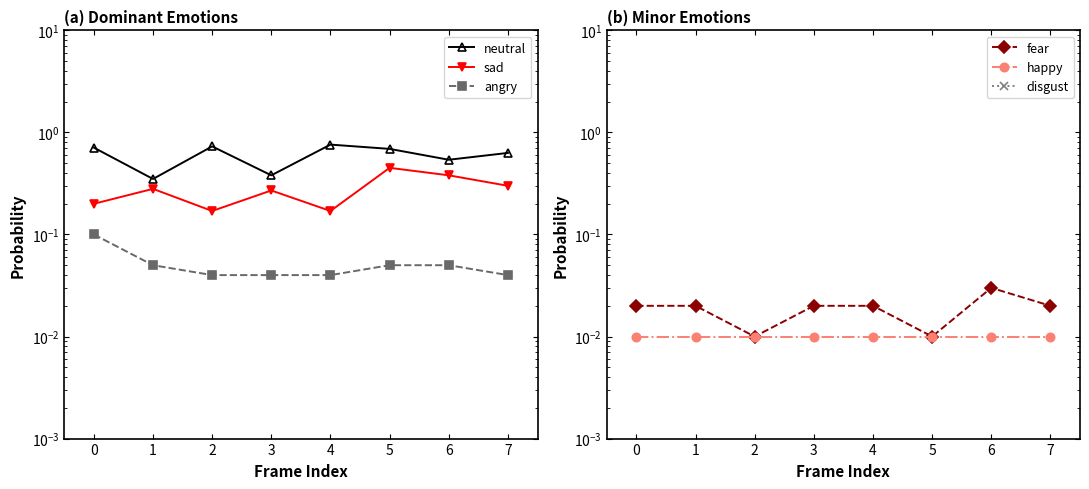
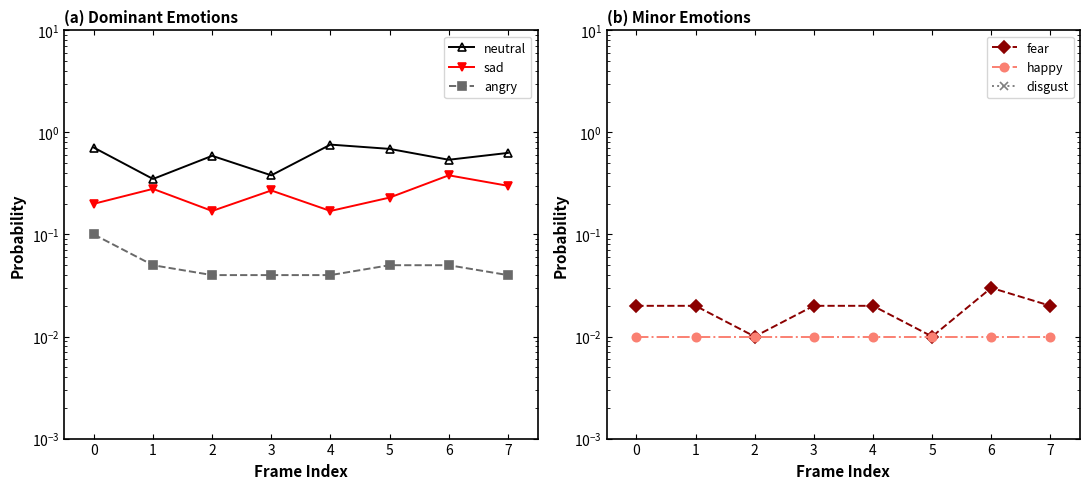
  {
    "(a) Dominant Emotions": {
      "neutral": {
        "0": 0.7,
        "1": 0.35,
-       "2": 0.7,
+       "2": 0.6,
        "3": 0.4,
        "4": 0.8,
        "5": 0.7,
        "6": 0.5,
        "7": 0.6
      },
      "sad": {
        "0": 0.20,
        "1": 0.28,
        "2": 0.17,
        "3": 0.27,
        "4": 0.17,
-       "5": 0.5,
+       "5": 0.23,
        "6": 0.38,
        "7": 0.30
      },
      "angry": {
        "0": 0.10,
        "1": 0.05,
        "2": 0.04,
        "3": 0.04,
        "4": 0.04,
        "5": 0.05,
        "6": 0.05,
        "7": 0.04
      }
    },
    "(b) Minor Emotions": {
      "fear": {
        "0": 0.020,
        "1": 0.020,
        "3": 0.020,
        "4": 0.020,
        "6": 0.030,
        "7": 0.020
      },
      "happy": {
        "0": 0.010,
        "1": 0.010,
        "3": 0.010,
        "4": 0.010,
        "6": 0.010,
        "7": 0.010
      }
    }
  }
